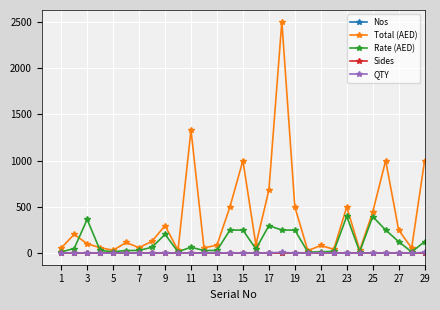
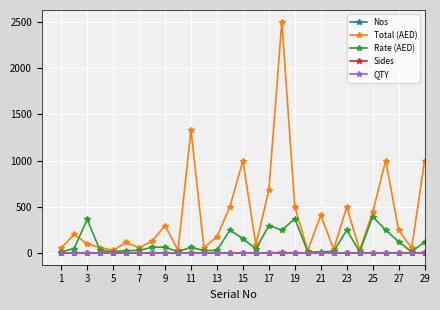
  {
    "Total (AED)": {
      "1": 100,
      "3": 100,
      "7": 100,
      "9": 300,
      "11": 1300,
-     "13": 100,
+     "13": 200,
      "15": 1000,
      "17": 700,
      "19": 500,
-     "21": 100,
+     "21": 400,
      "23": 500,
      "25": 400,
      "27": 300,
      "29": 1000
    },
    "Rate (AED)": {
      "3": 400,
      "7": 0,
-     "9": 200,
+     "9": 100,
      "11": 100,
-     "15": 300,
+     "15": 200,
      "17": 300,
-     "19": 300,
-     "23": 400,
+     "19": 400,
+     "23": 300,
      "25": 400,
      "27": 100,
      "29": 100
    }
  }
